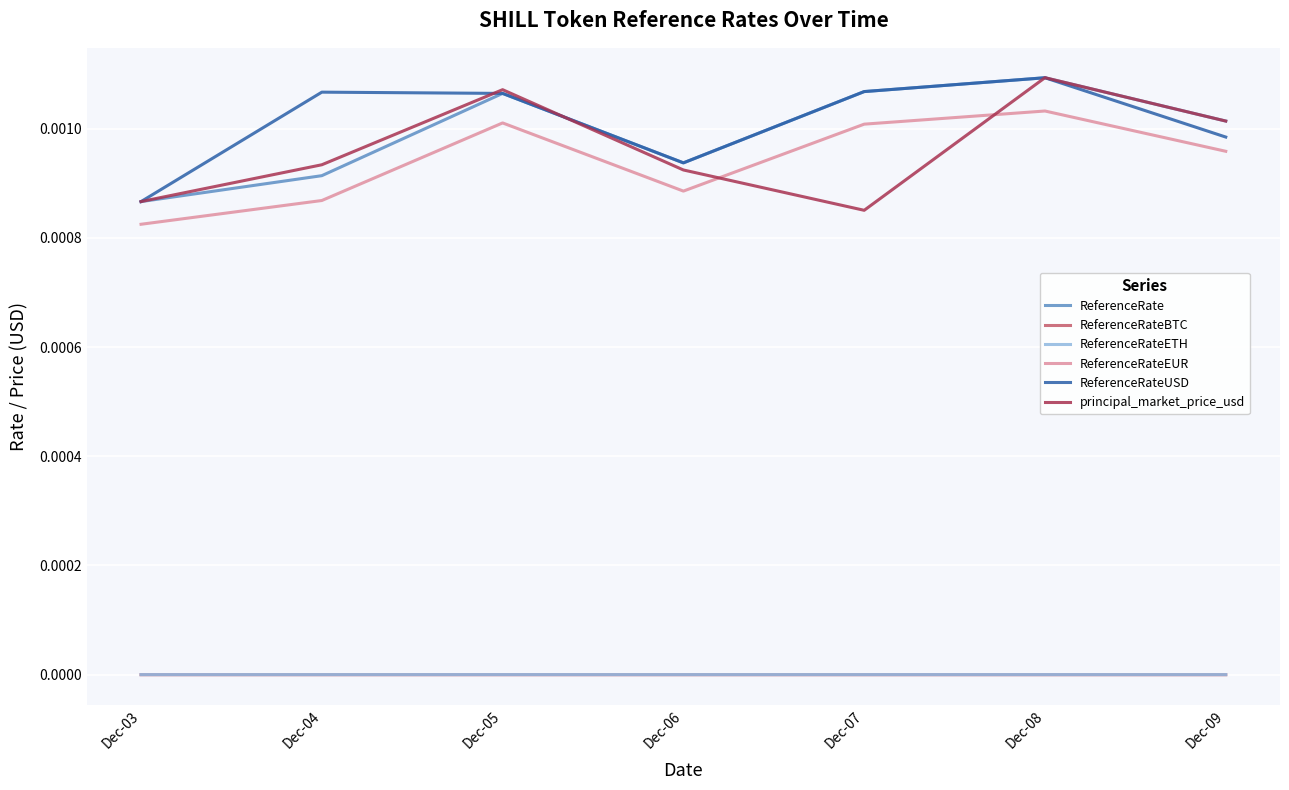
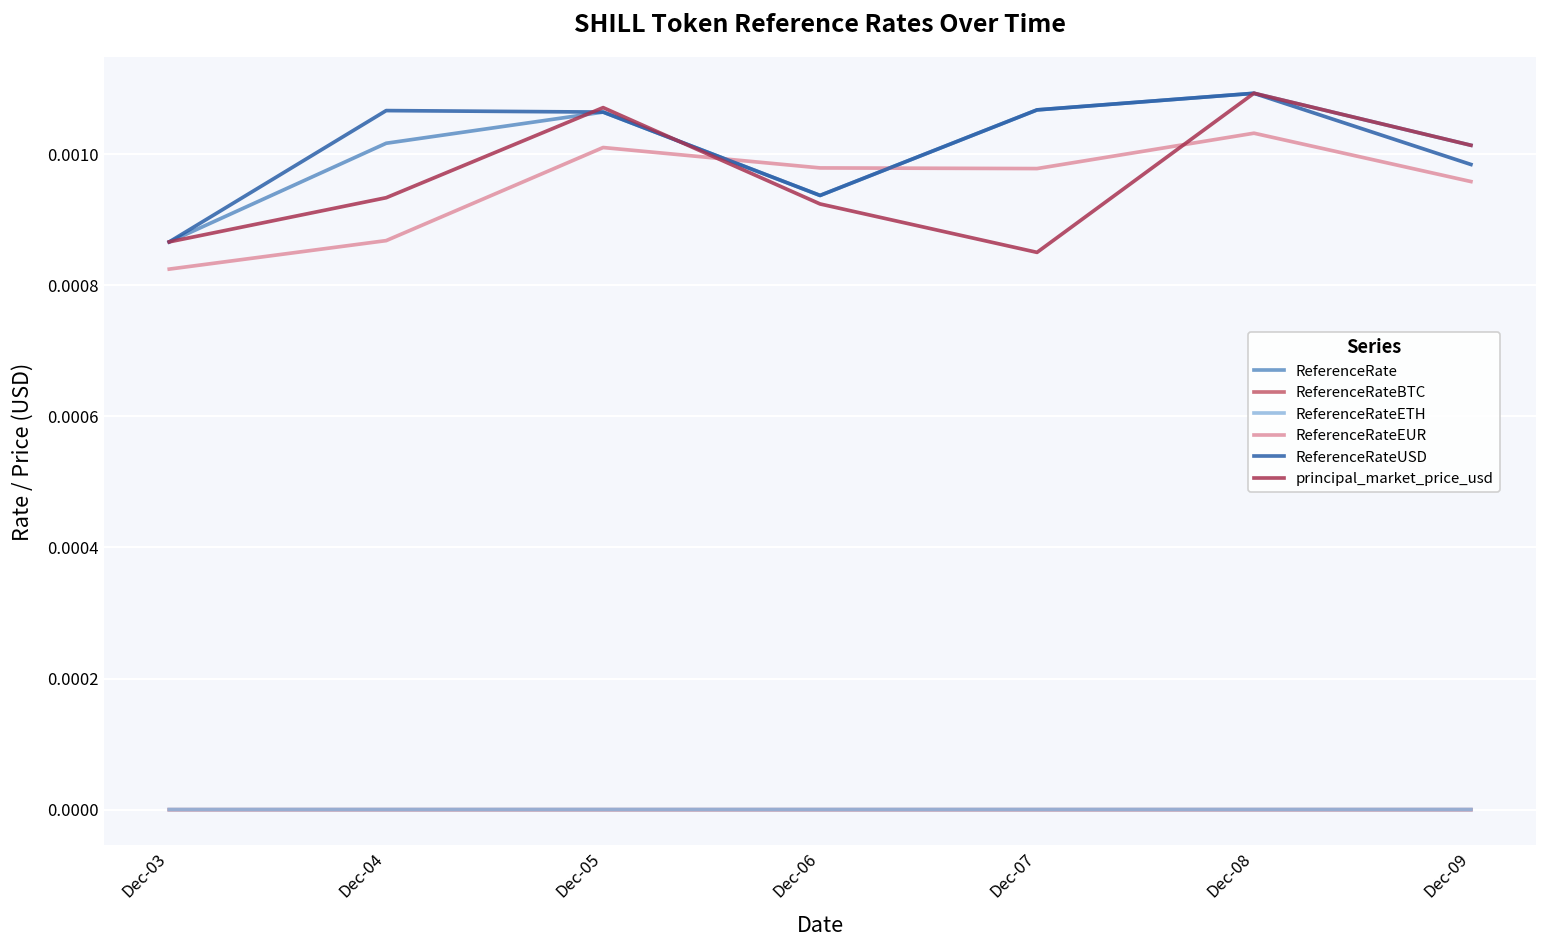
  {
    "ReferenceRate": {
-     "Dec-04": 0.00091
+     "Dec-04": 0.00102
    },
    "ReferenceRateETH": {
      "Dec-03": 0.00000,
      "Dec-04": 0.00000,
      "Dec-05": 0.00000,
      "Dec-06": 0.00000,
      "Dec-07": 0.00000,
      "Dec-08": 0.00000,
      "Dec-09": 0.00000
    },
    "ReferenceRateEUR": {
      "Dec-03": 0.00082,
      "Dec-04": 0.00087,
      "Dec-05": 0.00101,
-     "Dec-06": 0.00089,
-     "Dec-07": 0.00101,
+     "Dec-06": 0.00098,
+     "Dec-07": 0.00098,
      "Dec-08": 0.00103,
      "Dec-09": 0.00096
    },
    "ReferenceRateUSD": {
      "Dec-04": 0.00107,
      "Dec-09": 0.00098
    },
    "principal_market_price_usd": {
      "Dec-04": 0.00093,
      "Dec-05": 0.00107,
      "Dec-06": 0.00092,
      "Dec-07": 0.00085
    }
  }
